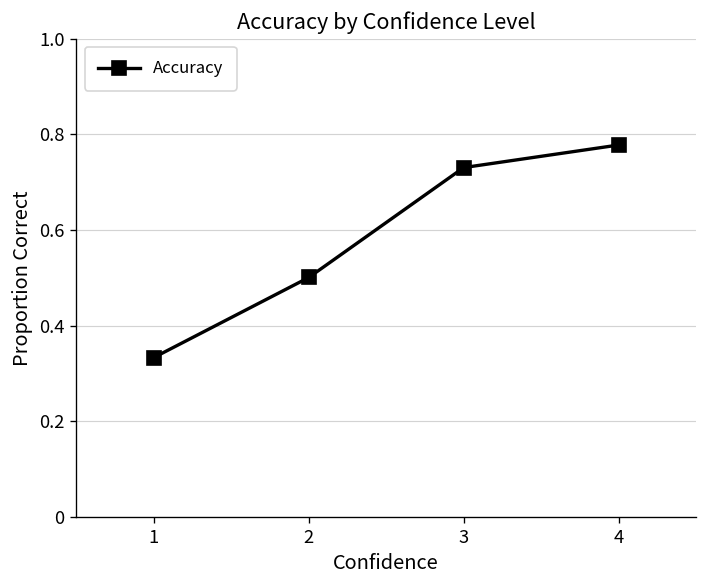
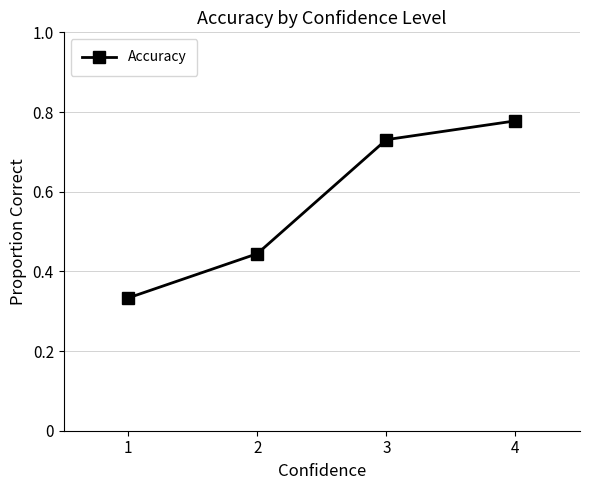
  {
    "1": 0.33,
-   "2": 0.50,
+   "2": 0.44,
    "3": 0.73,
    "4": 0.78
  }
